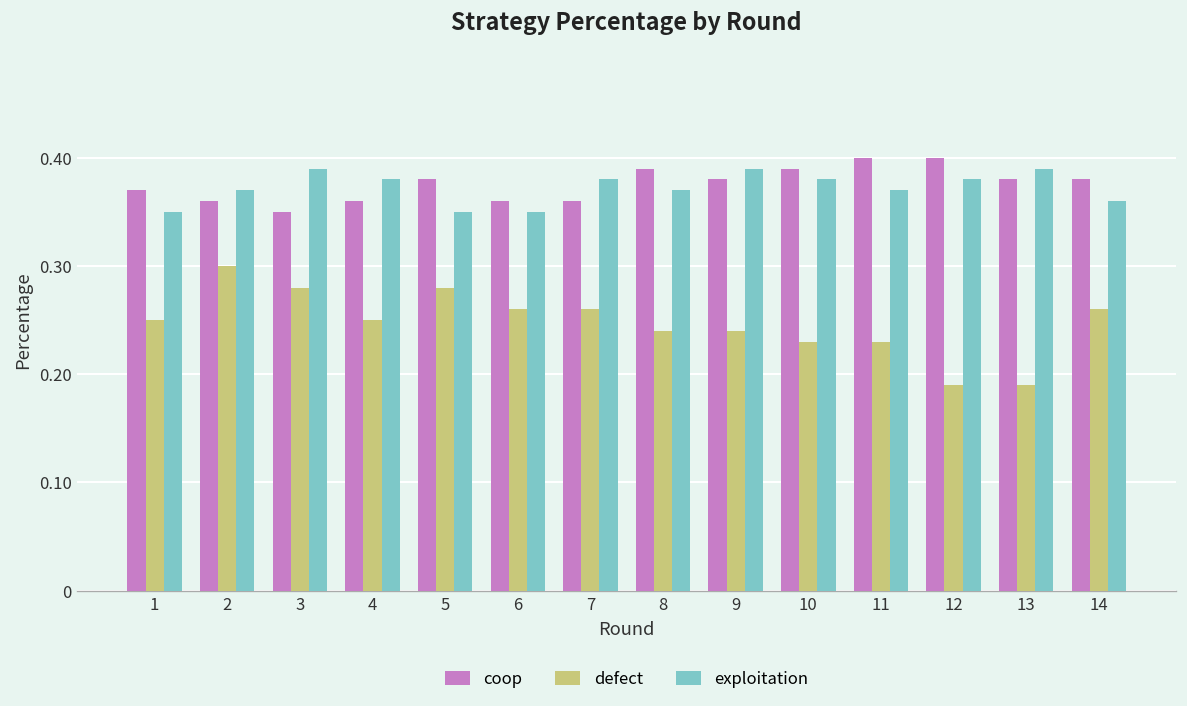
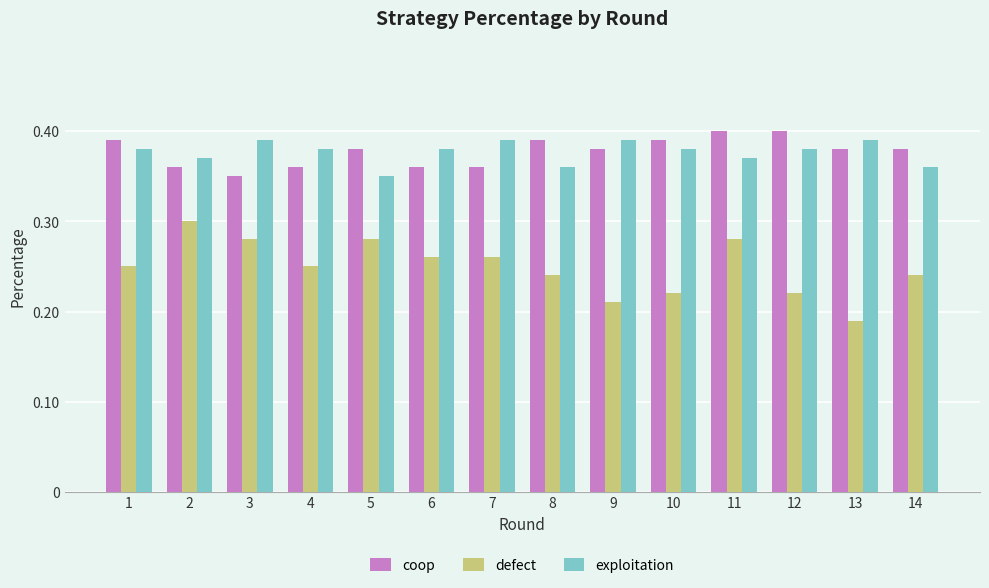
  {
    "coop": {
-     "1": 0.37,
+     "1": 0.39,
      "2": 0.36,
      "3": 0.35,
      "4": 0.36,
      "5": 0.38,
      "6": 0.36,
      "7": 0.36,
      "8": 0.39,
      "9": 0.38,
      "10": 0.39,
      "11": 0.40,
      "12": 0.40,
      "13": 0.38,
      "14": 0.38
    },
    "defect": {
      "1": 0.25,
      "2": 0.30,
      "3": 0.28,
      "4": 0.25,
      "5": 0.28,
      "6": 0.26,
      "7": 0.26,
      "8": 0.24,
-     "9": 0.24,
-     "10": 0.23,
-     "11": 0.23,
-     "12": 0.19,
+     "9": 0.21,
+     "10": 0.22,
+     "11": 0.28,
+     "12": 0.22,
      "13": 0.19,
-     "14": 0.26
+     "14": 0.24
    },
    "exploitation": {
-     "1": 0.35,
+     "1": 0.38,
      "2": 0.37,
      "3": 0.39,
      "4": 0.38,
      "5": 0.35,
-     "6": 0.35,
-     "7": 0.38,
-     "8": 0.37,
+     "6": 0.38,
+     "7": 0.39,
+     "8": 0.36,
      "9": 0.39,
      "10": 0.38,
      "11": 0.37,
      "12": 0.38,
      "13": 0.39,
      "14": 0.36
    }
  }
